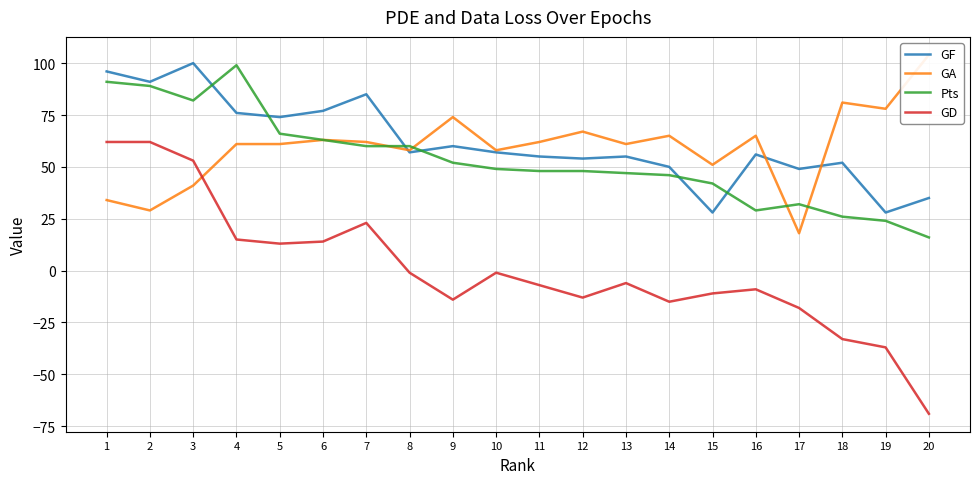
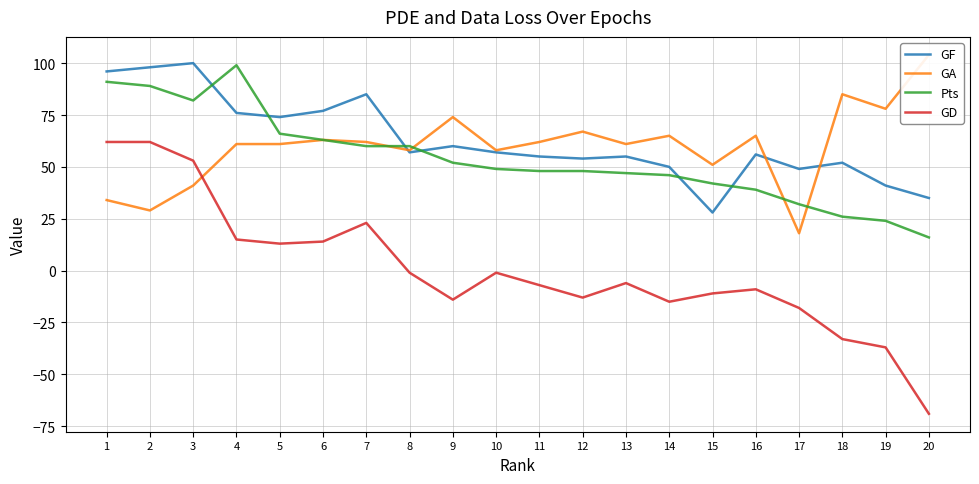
  {
    "GF": {
      "1": 96,
-     "2": 91,
+     "2": 98,
      "3": 100,
      "4": 76,
      "5": 74,
      "6": 77,
      "7": 85,
      "9": 60,
      "11": 55,
      "12": 54,
      "13": 55,
      "14": 50,
      "15": 28,
      "16": 56,
      "17": 49,
      "18": 52,
-     "19": 28,
+     "19": 41,
      "20": 35
    },
    "GA": {
      "1": 34,
      "2": 29,
      "3": 41,
      "4": 61,
      "5": 61,
      "7": 62,
      "9": 74,
      "11": 62,
      "12": 67,
      "13": 61,
      "14": 65,
      "15": 51,
      "16": 65,
      "17": 18,
-     "18": 81,
+     "18": 85,
      "19": 78
    },
    "Pts": {
      "1": 91,
      "2": 89,
      "3": 82,
      "4": 99,
      "5": 66,
      "7": 60,
      "8": 60,
      "9": 52,
      "10": 49,
      "11": 48,
      "12": 48,
      "13": 47,
      "14": 46,
      "15": 42,
-     "16": 29,
+     "16": 39,
      "17": 32,
      "18": 26,
      "19": 24,
      "20": 16
    },
    "GD": {
      "1": 62,
      "2": 62,
      "3": 53,
      "4": 15,
      "5": 13,
      "6": 14,
      "7": 23,
      "8": -1,
      "9": -14,
      "10": -1,
      "11": -7,
      "12": -13,
      "13": -6,
      "14": -15,
      "15": -11,
      "16": -9,
      "17": -18,
      "18": -33,
      "19": -37,
      "20": -69
    }
  }
